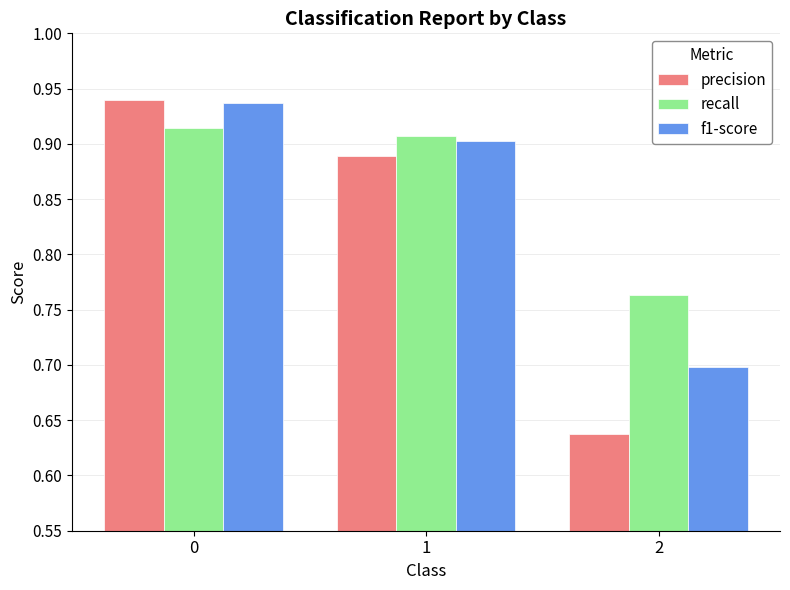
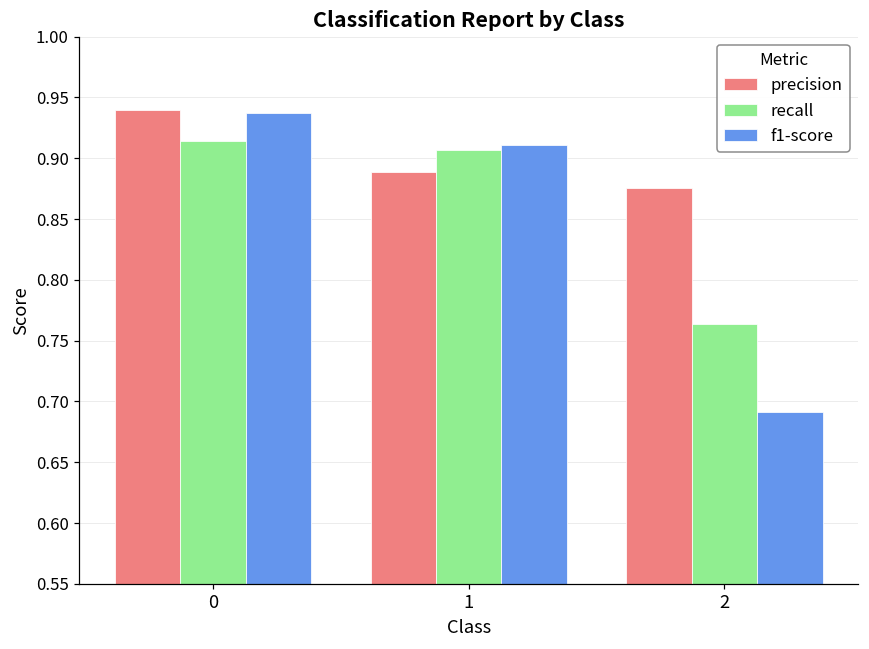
  {
    "precision": {
      "0": 0.940,
      "1": 0.889,
-     "2": 0.638
+     "2": 0.875
    },
    "recall": {
      "0": 0.914,
      "1": 0.907,
      "2": 0.764
    },
    "f1-score": {
      "0": 0.937,
-     "1": 0.903,
-     "2": 0.699
+     "1": 0.911,
+     "2": 0.691
    }
  }
